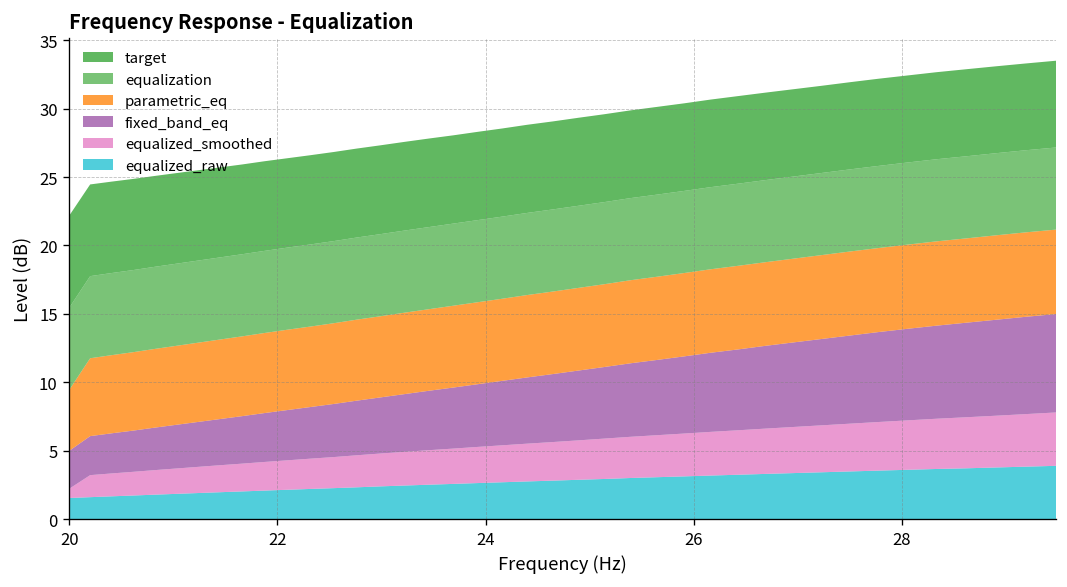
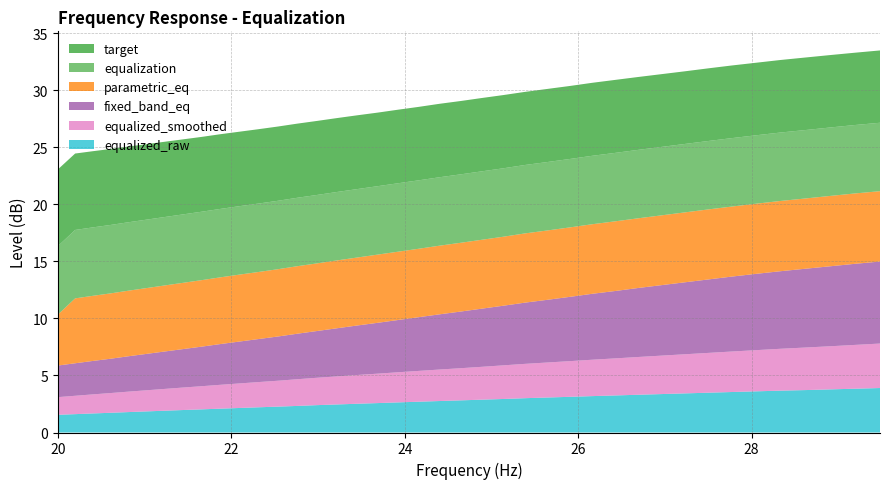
  {
    "equalized_raw": {
      "20": 1.6
    },
    "equalized_smoothed": {
-     "20": 0.7
+     "20": 1.6
    },
    "fixed_band_eq": {
      "20": 2.8
    },
    "parametric_eq": {
      "20": 4.5
    }
  }
